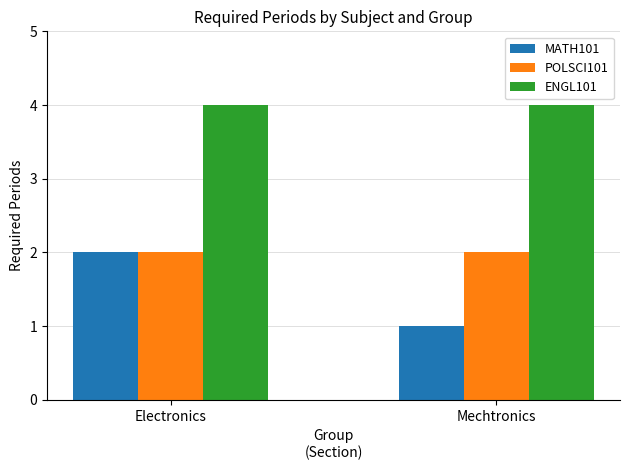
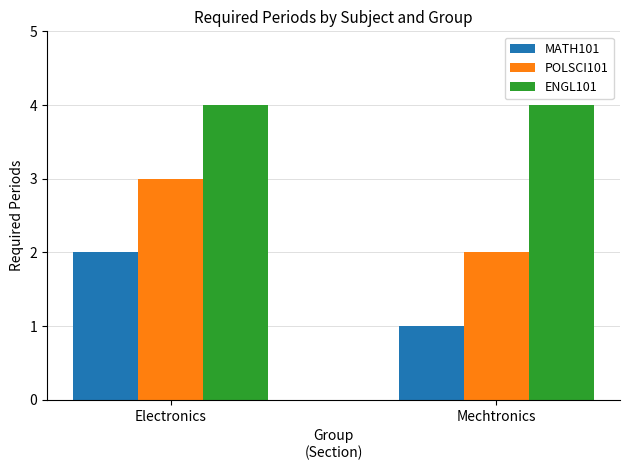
  {
    "MATH101": {
      "Electronics": 2,
      "Mechtronics": 1
    },
    "POLSCI101": {
-     "Electronics": 2,
+     "Electronics": 3,
      "Mechtronics": 2
    },
    "ENGL101": {
      "Electronics": 4,
      "Mechtronics": 4
    }
  }
